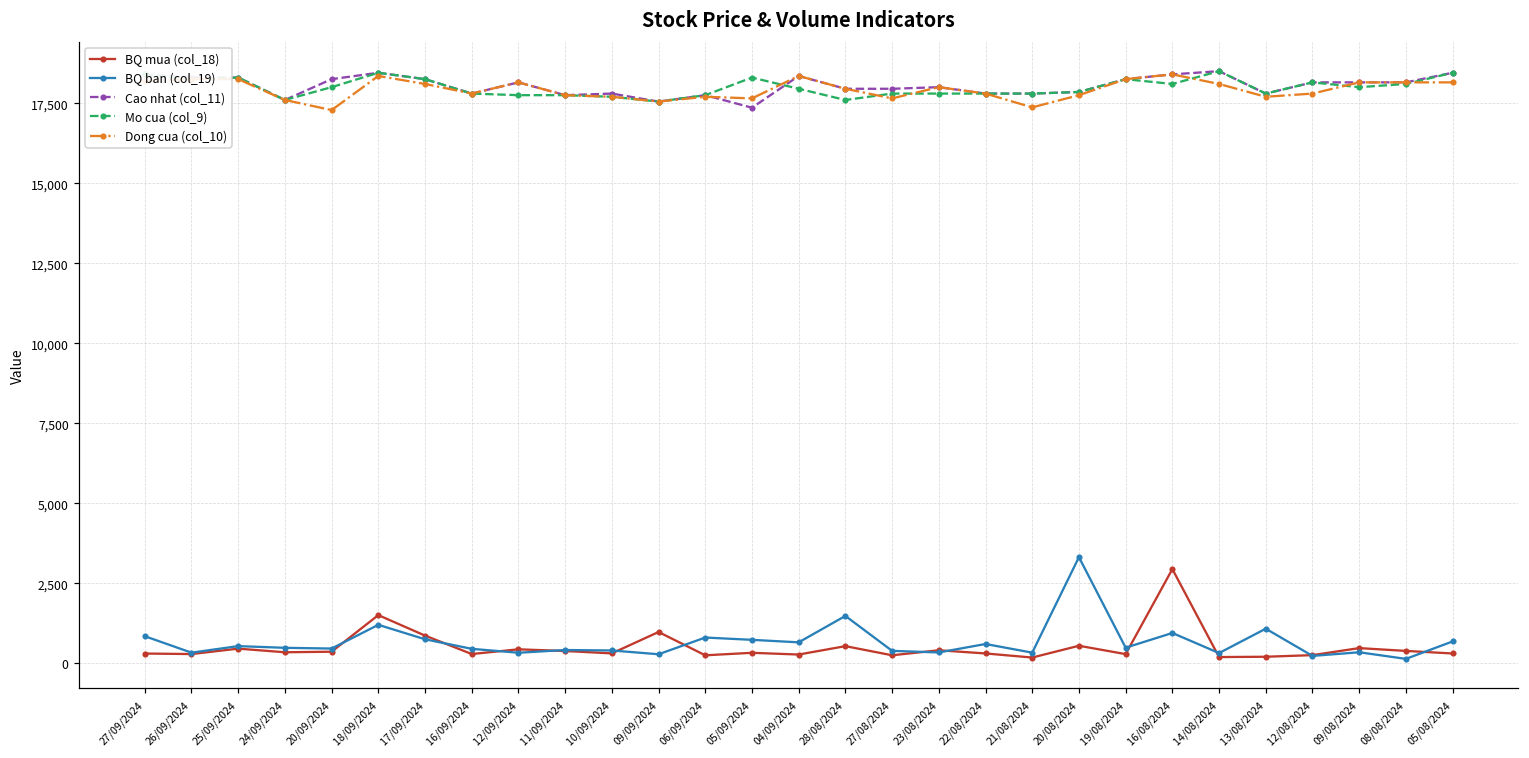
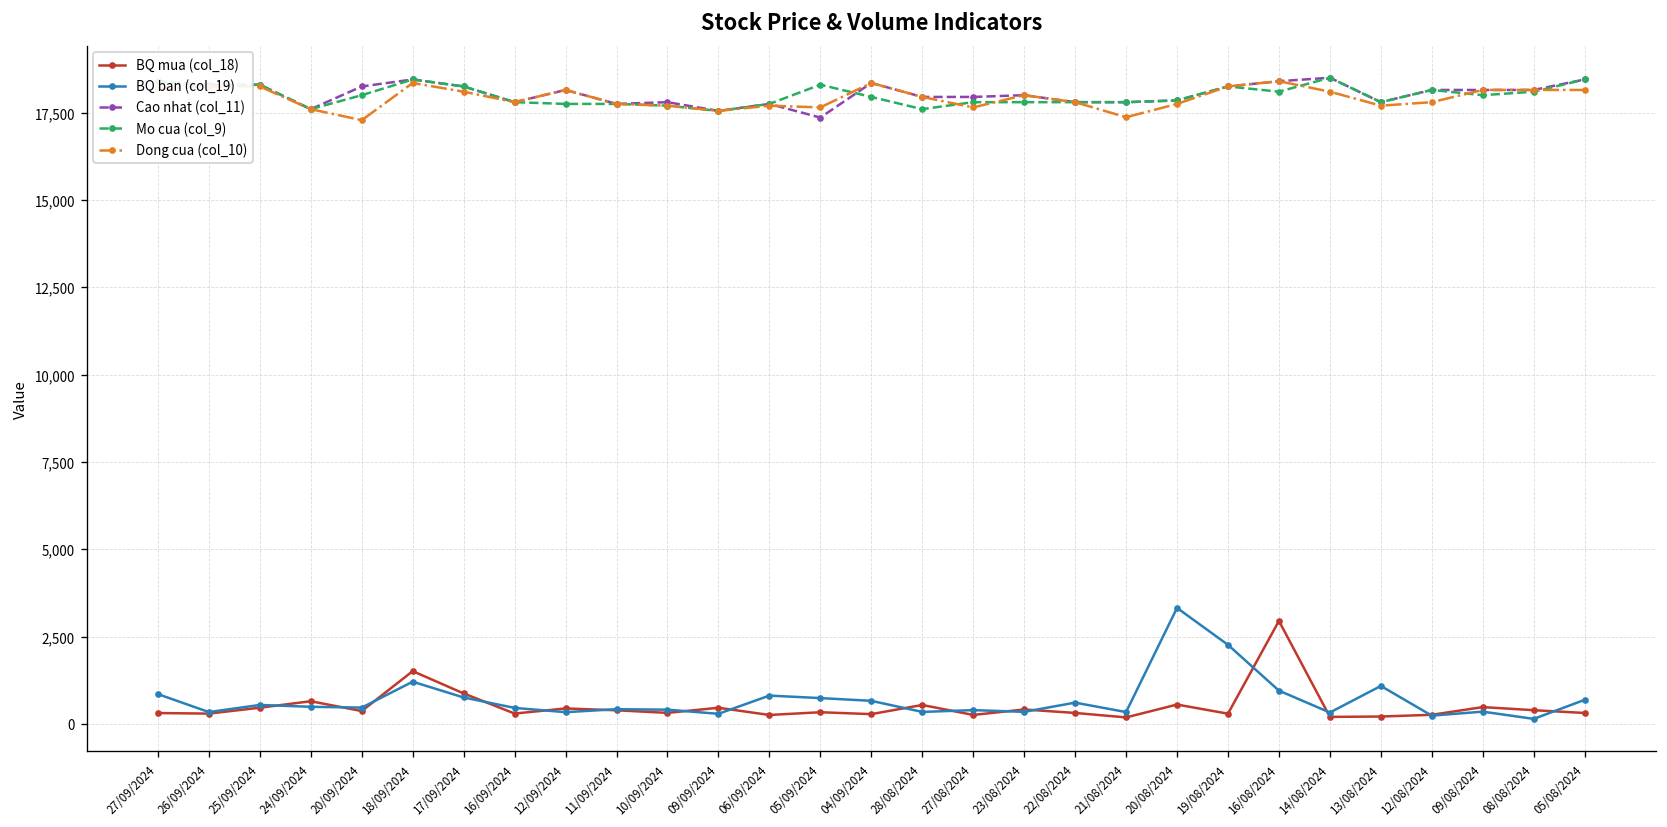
  {
    "BQ mua (col_18)": {
      "27/09/2024": "300",
-     "24/09/2024": "400",
+     "24/09/2024": "600",
      "20/09/2024": "400",
      "18/09/2024": "1,500",
      "17/09/2024": "900",
      "16/09/2024": "300",
      "12/09/2024": "400",
      "10/09/2024": "300",
-     "09/09/2024": "1,000",
+     "09/09/2024": "500",
      "06/09/2024": "300",
      "05/09/2024": "300",
      "04/09/2024": "300",
      "28/08/2024": "500",
      "27/08/2024": "300",
      "22/08/2024": "300",
      "21/08/2024": "200",
      "20/08/2024": "600",
      "19/08/2024": "300",
      "16/08/2024": "2,900",
      "14/08/2024": "200",
      "13/08/2024": "200",
      "09/08/2024": "500",
      "08/08/2024": "400",
      "05/08/2024": "300"
    },
    "BQ ban (col_19)": {
      "27/09/2024": "900",
      "24/09/2024": "500",
      "20/09/2024": "500",
      "18/09/2024": "1,200",
      "17/09/2024": "800",
      "16/09/2024": "500",
      "12/09/2024": "300",
      "10/09/2024": "400",
      "09/09/2024": "300",
      "06/09/2024": "800",
      "05/09/2024": "700",
      "04/09/2024": "700",
-     "28/08/2024": "1,500",
+     "28/08/2024": "300",
      "27/08/2024": "400",
      "22/08/2024": "600",
      "21/08/2024": "300",
      "20/08/2024": "3,300",
-     "19/08/2024": "500",
+     "19/08/2024": "2,300",
      "16/08/2024": "1,000",
      "14/08/2024": "300",
      "13/08/2024": "1,100",
      "09/08/2024": "400",
      "08/08/2024": "100",
      "05/08/2024": "700"
    },
    "Cao nhat (col_11)": {
      "20/09/2024": "18,300",
      "10/09/2024": "17,800",
      "05/09/2024": "17,400",
      "27/08/2024": "18,000"
    },
    "Mo cua (col_9)": {
      "20/09/2024": "18,000",
      "12/09/2024": "17,800",
      "05/09/2024": "18,300",
      "04/09/2024": "18,000",
      "28/08/2024": "17,600",
      "27/08/2024": "17,800",
      "23/08/2024": "17,800",
      "16/08/2024": "18,100",
      "09/08/2024": "18,000"
    },
    "Dong cua (col_10)": {
      "20/09/2024": "17,300",
      "18/09/2024": "18,400",
      "17/09/2024": "18,100",
      "05/09/2024": "17,700",
      "27/08/2024": "17,700",
      "21/08/2024": "17,400",
      "20/08/2024": "17,800",
      "14/08/2024": "18,100",
      "13/08/2024": "17,700",
      "12/08/2024": "17,800",
      "05/08/2024": "18,200"
    }
  }
